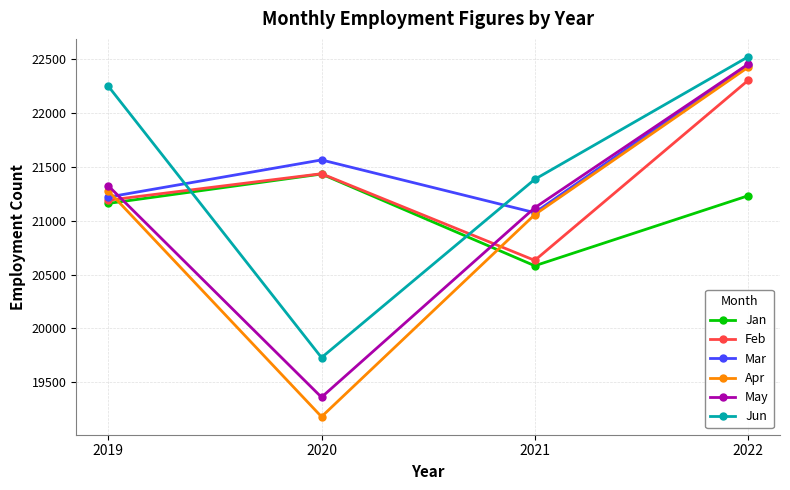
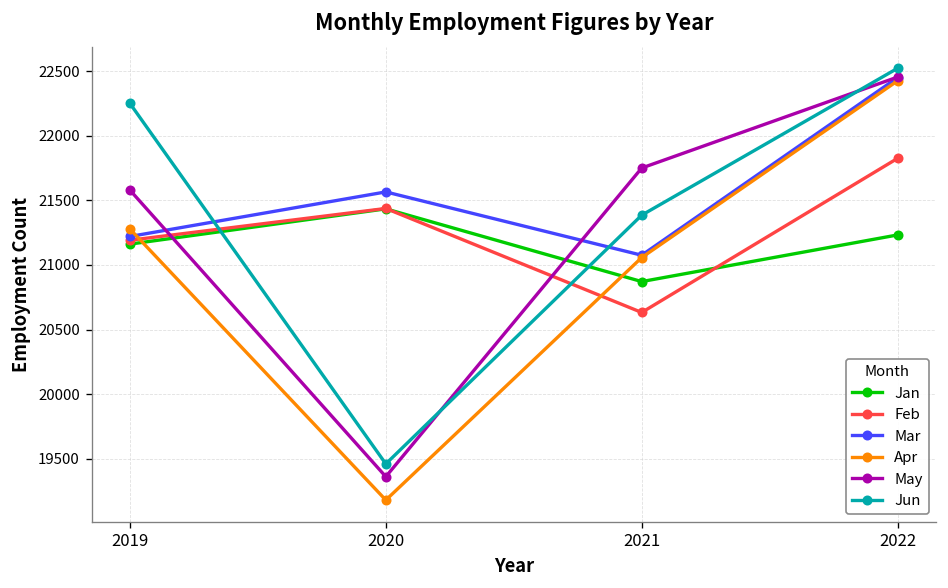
  {
    "Jan": {
      "2019": 21160,
-     "2021": 20580,
+     "2021": 20870,
      "2022": 21230
    },
    "Feb": {
      "2019": 21190,
      "2021": 20630,
-     "2022": 22300
+     "2022": 21830
    },
    "Mar": {
      "2019": 21220,
      "2020": 21570
    },
    "Apr": {
      "2019": 21280,
      "2020": 19180,
      "2022": 22430
    },
    "May": {
-     "2019": 21330,
+     "2019": 21580,
      "2020": 19360,
-     "2021": 21120
+     "2021": 21750
    },
    "Jun": {
      "2019": 22250,
-     "2020": 19730,
+     "2020": 19460,
      "2021": 21390,
      "2022": 22520
    }
  }
